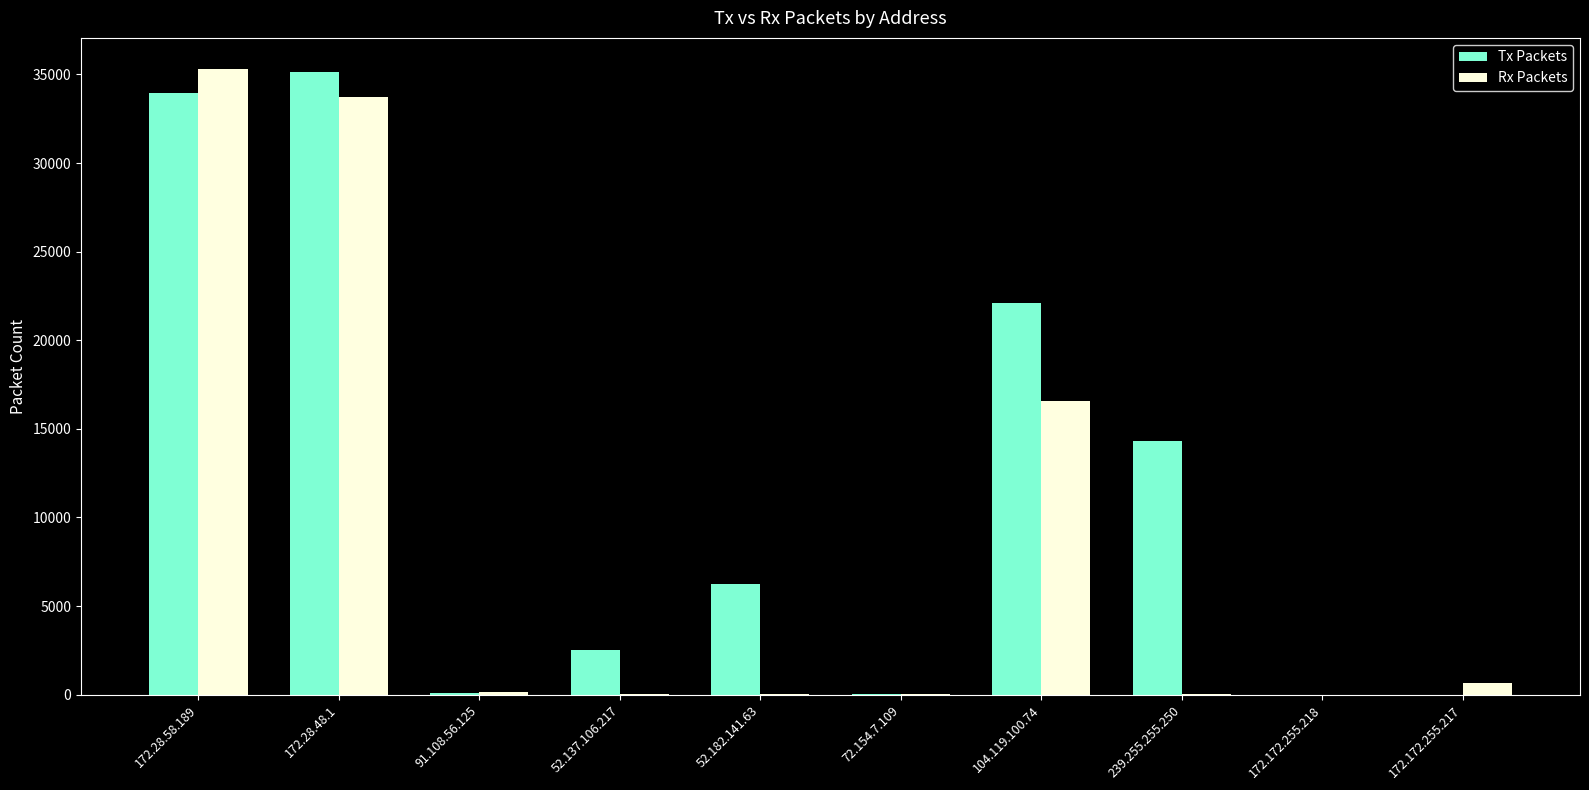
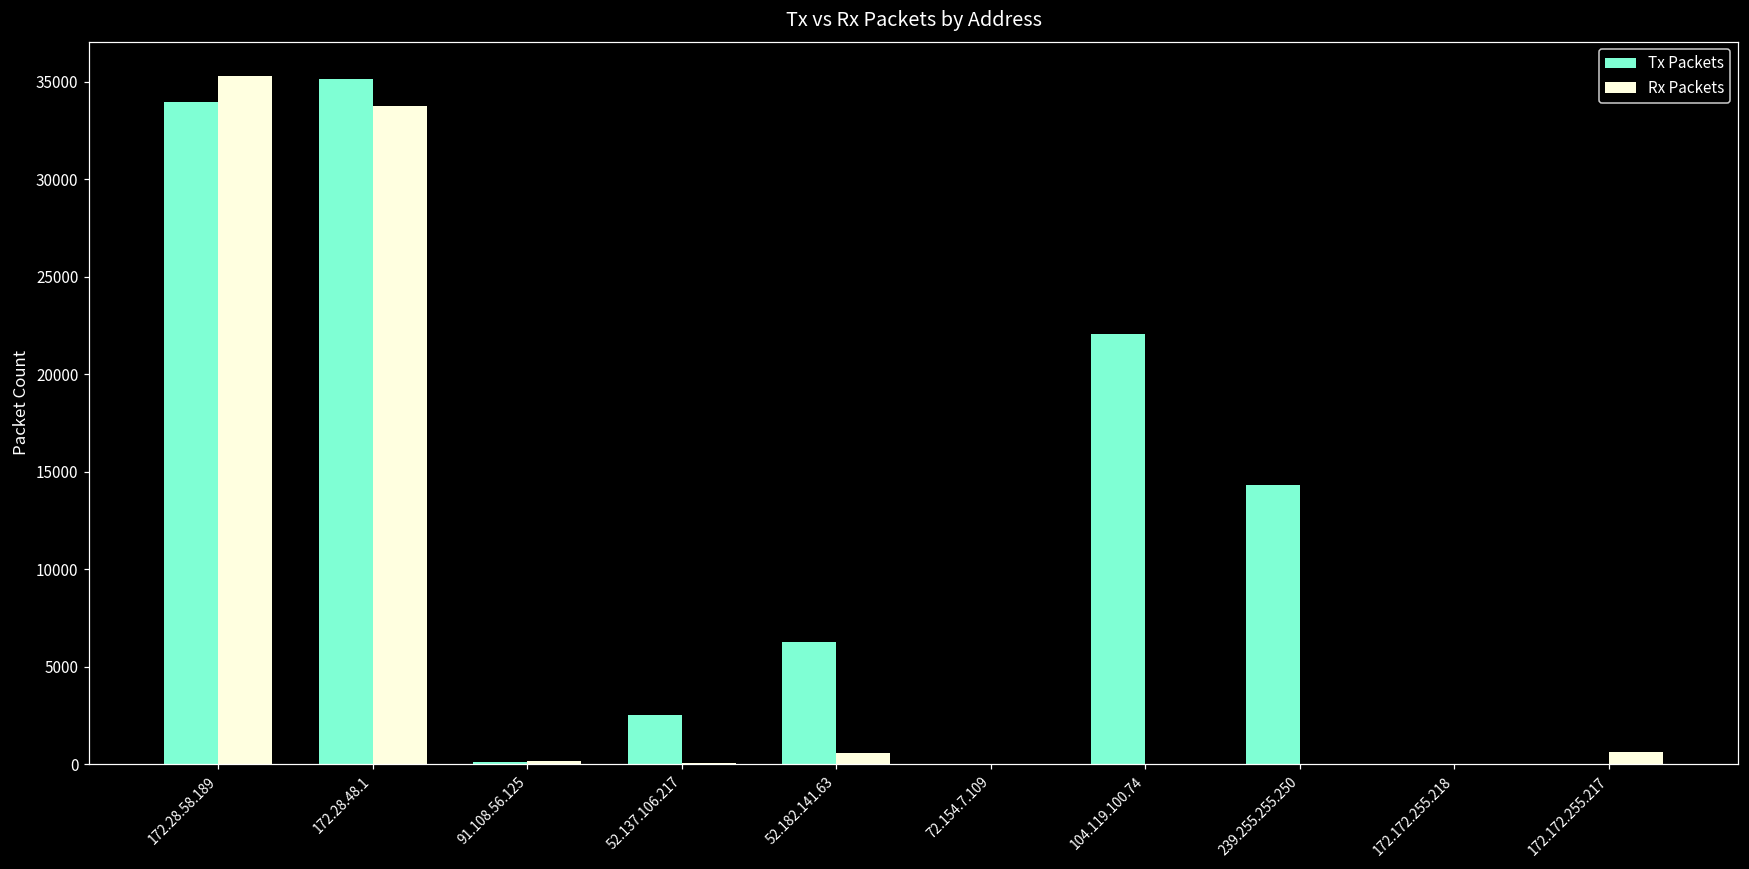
  {
    "Tx Packets": {
      "172.28.58.189": 34000,
      "172.28.48.1": 35100,
      "52.137.106.217": 2500,
      "52.182.141.63": 6300,
      "104.119.100.74": 22100,
      "239.255.255.250": 14300
    },
    "Rx Packets": {
      "172.28.58.189": 35300,
      "172.28.48.1": 33700,
-     "52.182.141.63": 0,
-     "104.119.100.74": 16600,
+     "52.182.141.63": 600,
+     "104.119.100.74": 0,
      "172.172.255.217": 600
    }
  }
